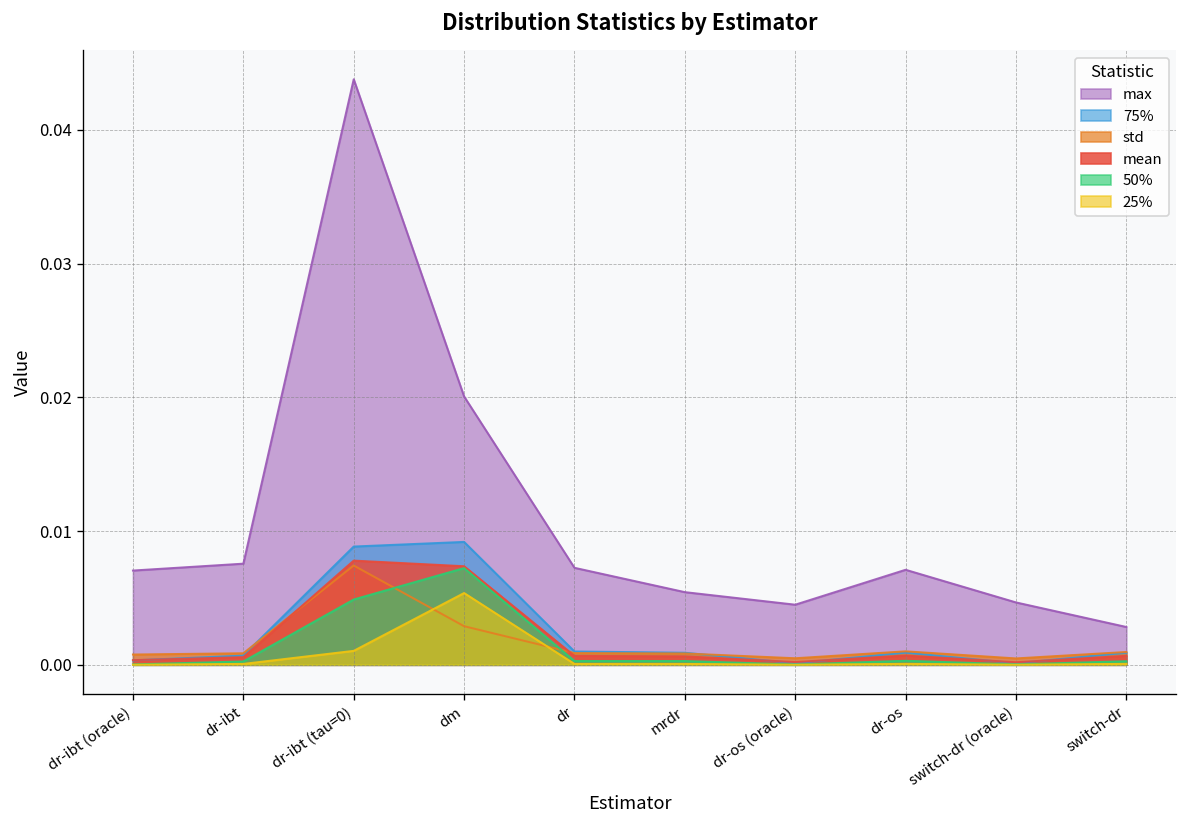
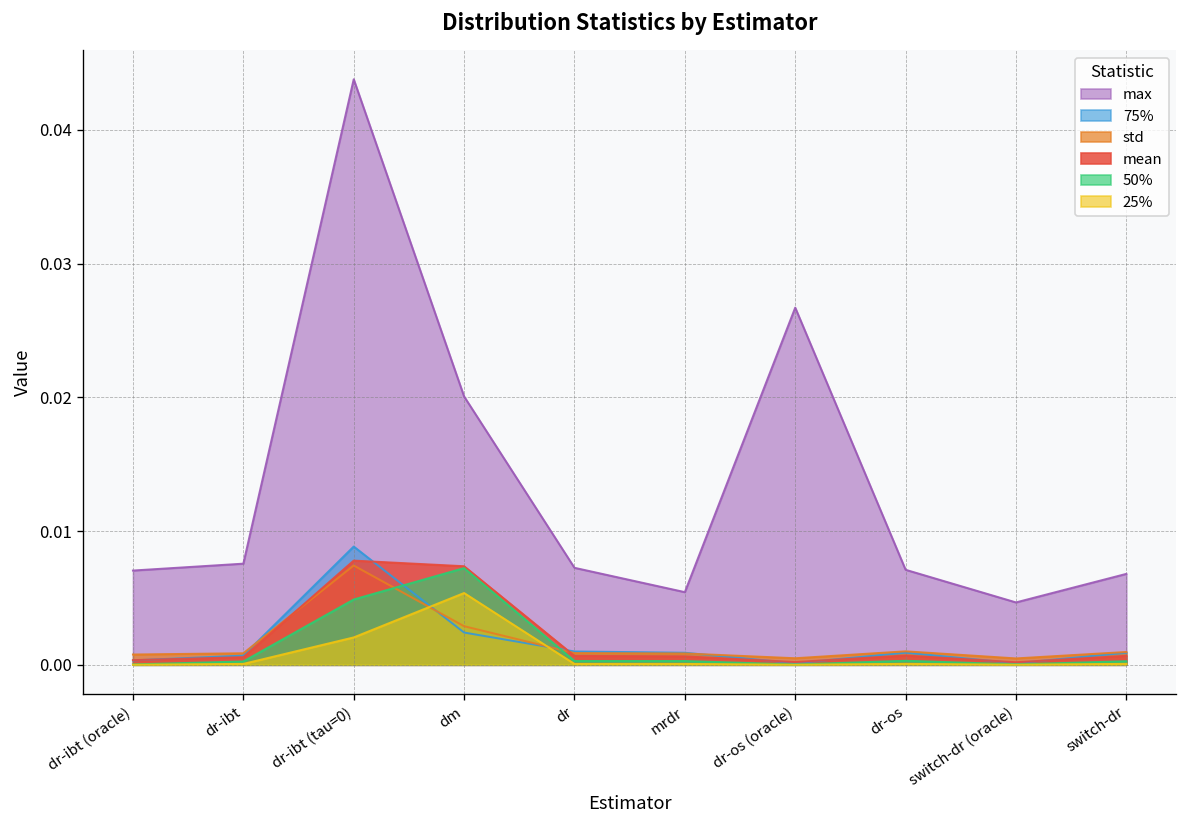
  {
    "max": {
      "dr-ibt (oracle)": 0.0070,
      "dr-ibt": 0.0076,
      "dr-ibt (tau=0)": 0.0438,
      "dm": 0.0201,
      "dr": 0.0073,
      "mrdr": 0.0054,
-     "dr-os (oracle)": 0.0045,
+     "dr-os (oracle)": 0.0267,
      "dr-os": 0.0071,
      "switch-dr (oracle)": 0.0047,
-     "switch-dr": 0.0028
+     "switch-dr": 0.0068
    },
    "75%": {
      "dr-ibt (tau=0)": 0.0088,
-     "dm": 0.0092
+     "dm": 0.0024
    },
    "50%": {
      "dr-ibt (tau=0)": 0.0049,
      "dr-os": 0.0003
    },
    "25%": {
-     "dr-ibt (tau=0)": 0.0010,
+     "dr-ibt (tau=0)": 0.0020,
      "dm": 0.0054,
      "dr-os": 0.0001
    }
  }
